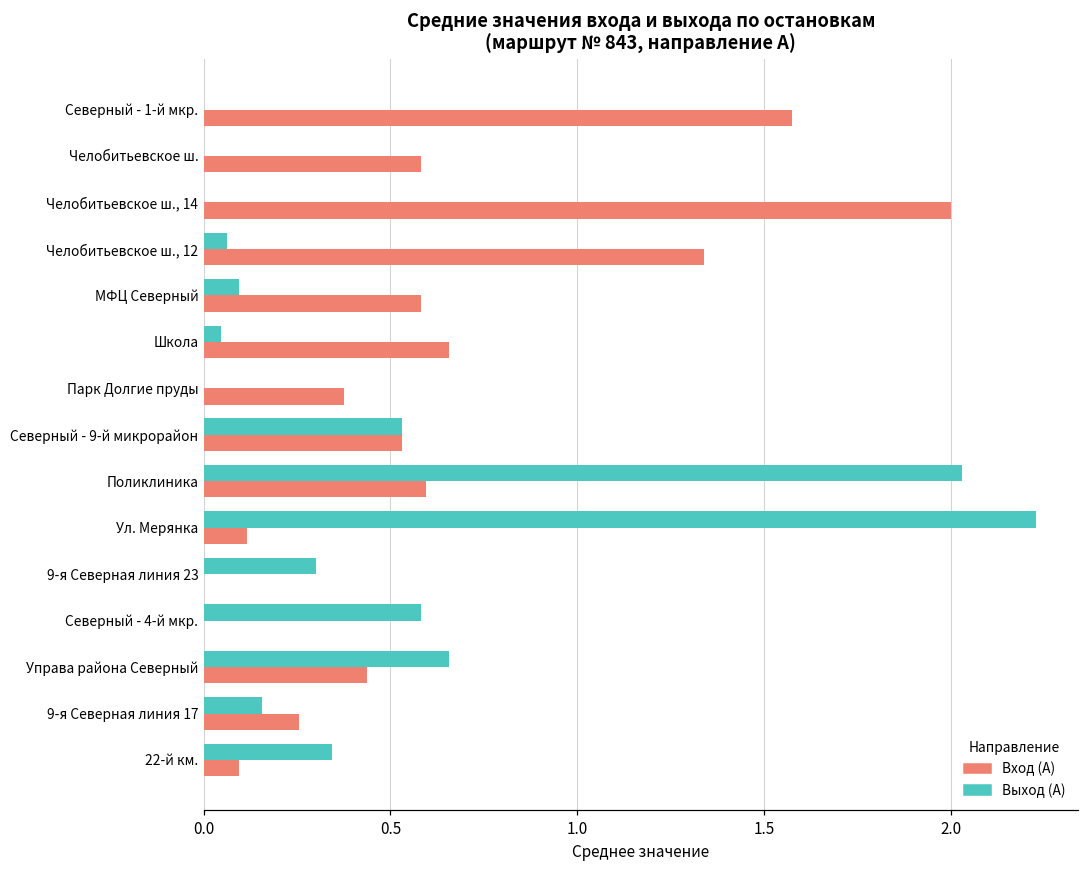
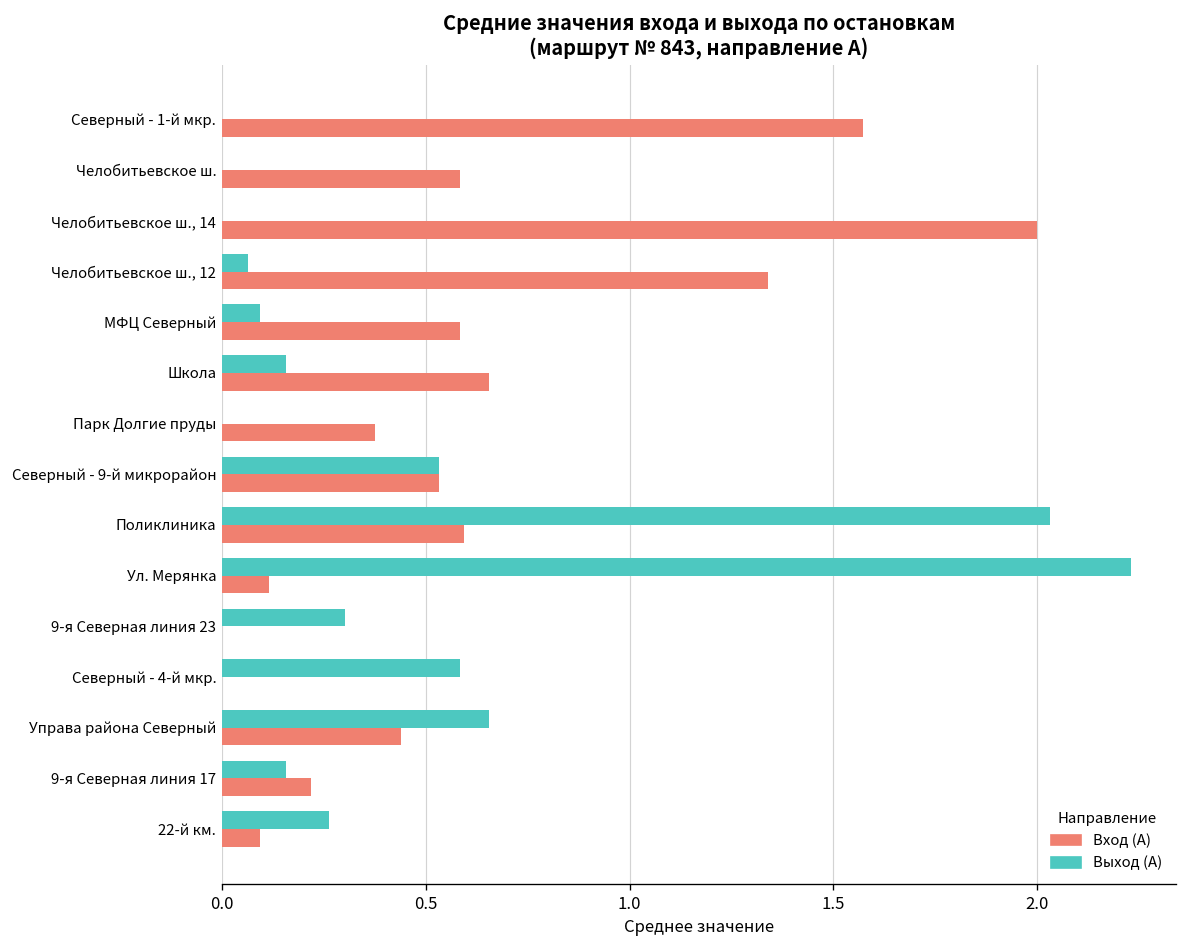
  {
    "Вход (А)": {
      "Северный - 1-й мкр.": 1.57,
      "Челобитьевское ш.": 0.58,
      "Челобитьевское ш., 14": 2.00,
      "Челобитьевское ш., 12": 1.34,
      "МФЦ Северный": 0.58,
      "Школа": 0.66,
      "Парк Долгие пруды": 0.38,
      "Северный - 9-й микрорайон": 0.53,
      "Поликлиника": 0.59,
      "Ул. Мерянка": 0.12,
      "9-я Северная линия 23": 0.00,
      "Северный - 4-й мкр.": 0.00,
      "Управа района Северный": 0.44,
-     "9-я Северная линия 17": 0.26,
+     "9-я Северная линия 17": 0.22,
      "22-й км.": 0.09
    },
    "Выход (А)": {
      "Северный - 1-й мкр.": 0.00,
      "Челобитьевское ш.": 0.00,
      "Челобитьевское ш., 14": 0.00,
      "Челобитьевское ш., 12": 0.06,
      "МФЦ Северный": 0.09,
-     "Школа": 0.05,
+     "Школа": 0.16,
      "Парк Долгие пруды": 0.00,
      "Северный - 9-й микрорайон": 0.53,
      "Поликлиника": 2.03,
      "Ул. Мерянка": 2.23,
      "9-я Северная линия 23": 0.30,
      "Северный - 4-й мкр.": 0.58,
      "Управа района Северный": 0.66,
      "9-я Северная линия 17": 0.16,
-     "22-й км.": 0.34
+     "22-й км.": 0.26
    }
  }
